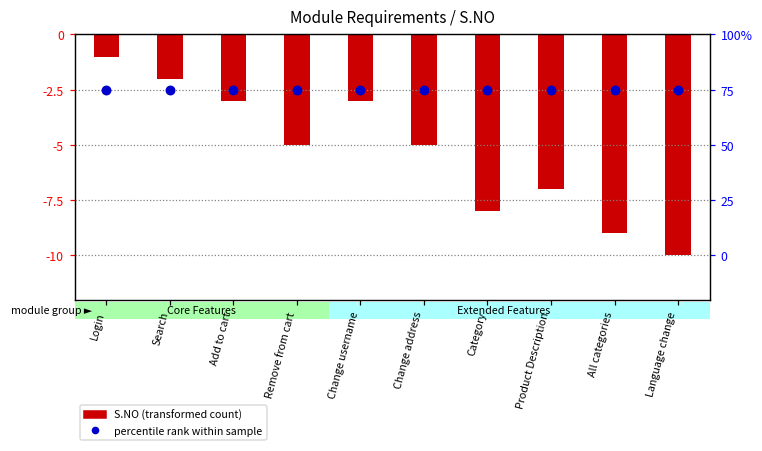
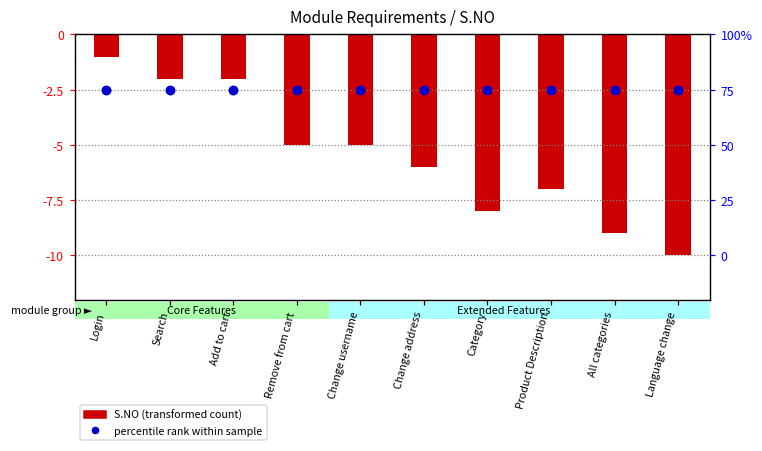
  {
    "S.NO (transformed count)": {
      "Login": -1.0,
      "Search": -2.0,
-     "Add to cart": -3.0,
+     "Add to cart": -2.0,
      "Remove from cart": -5.0,
-     "Change username": -3.0,
-     "Change address": -5.0,
+     "Change username": -5.0,
+     "Change address": -6.0,
      "Category": -8.0,
      "Product Description": -7.0,
      "All categories": -9.0,
      "Language change": -10.0
    }
  }
